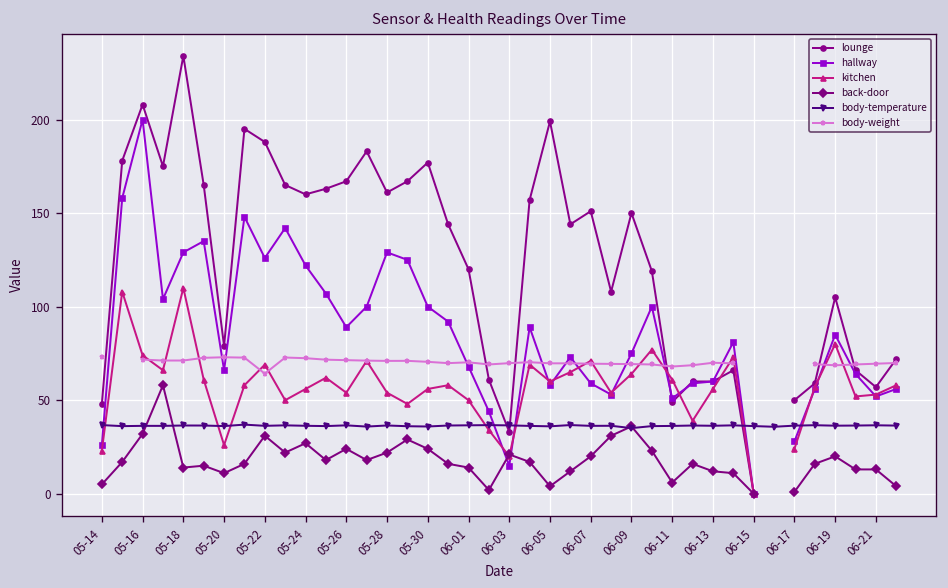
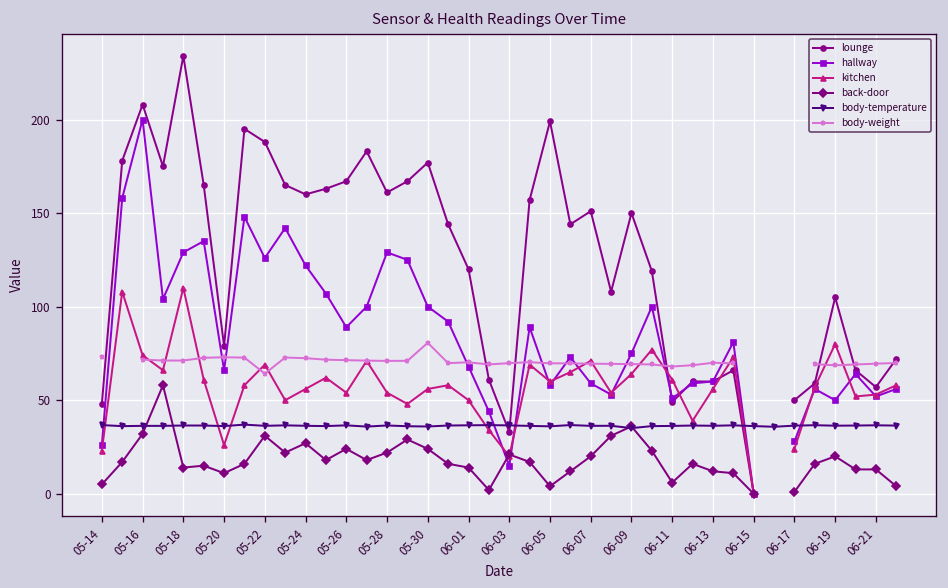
  {
    "hallway": {
      "05-14": 26,
      "05-16": 200,
      "05-18": 129,
      "05-20": 66,
      "05-22": 126,
      "05-24": 122,
      "05-26": 89,
      "05-28": 129,
      "05-30": 100,
      "06-01": 68,
      "06-03": 15,
      "06-05": 58,
      "06-07": 59,
      "06-09": 75,
      "06-11": 51,
      "06-17": 28,
-     "06-19": 85
+     "06-19": 50
    },
    "kitchen": {
      "05-14": 23,
      "05-16": 74,
      "05-18": 110,
      "05-20": 26,
      "05-22": 69,
      "05-24": 56,
      "05-26": 54,
      "05-28": 54,
      "05-30": 56,
      "06-01": 50,
      "06-05": 60,
      "06-09": 64,
      "06-11": 61,
      "06-13": 56,
      "06-17": 24,
      "06-19": 80
    },
    "body-weight": {
      "05-14": 73,
      "05-16": 72,
      "05-18": 71,
      "05-20": 73,
      "05-22": 64,
      "05-24": 72,
      "05-26": 71,
      "05-28": 71,
-     "05-30": 71,
+     "05-30": 81,
      "06-01": 70,
      "06-03": 70,
      "06-05": 70,
      "06-09": 69,
      "06-11": 68,
      "06-13": 70,
      "06-19": 69,
      "06-21": 70
    }
  }
